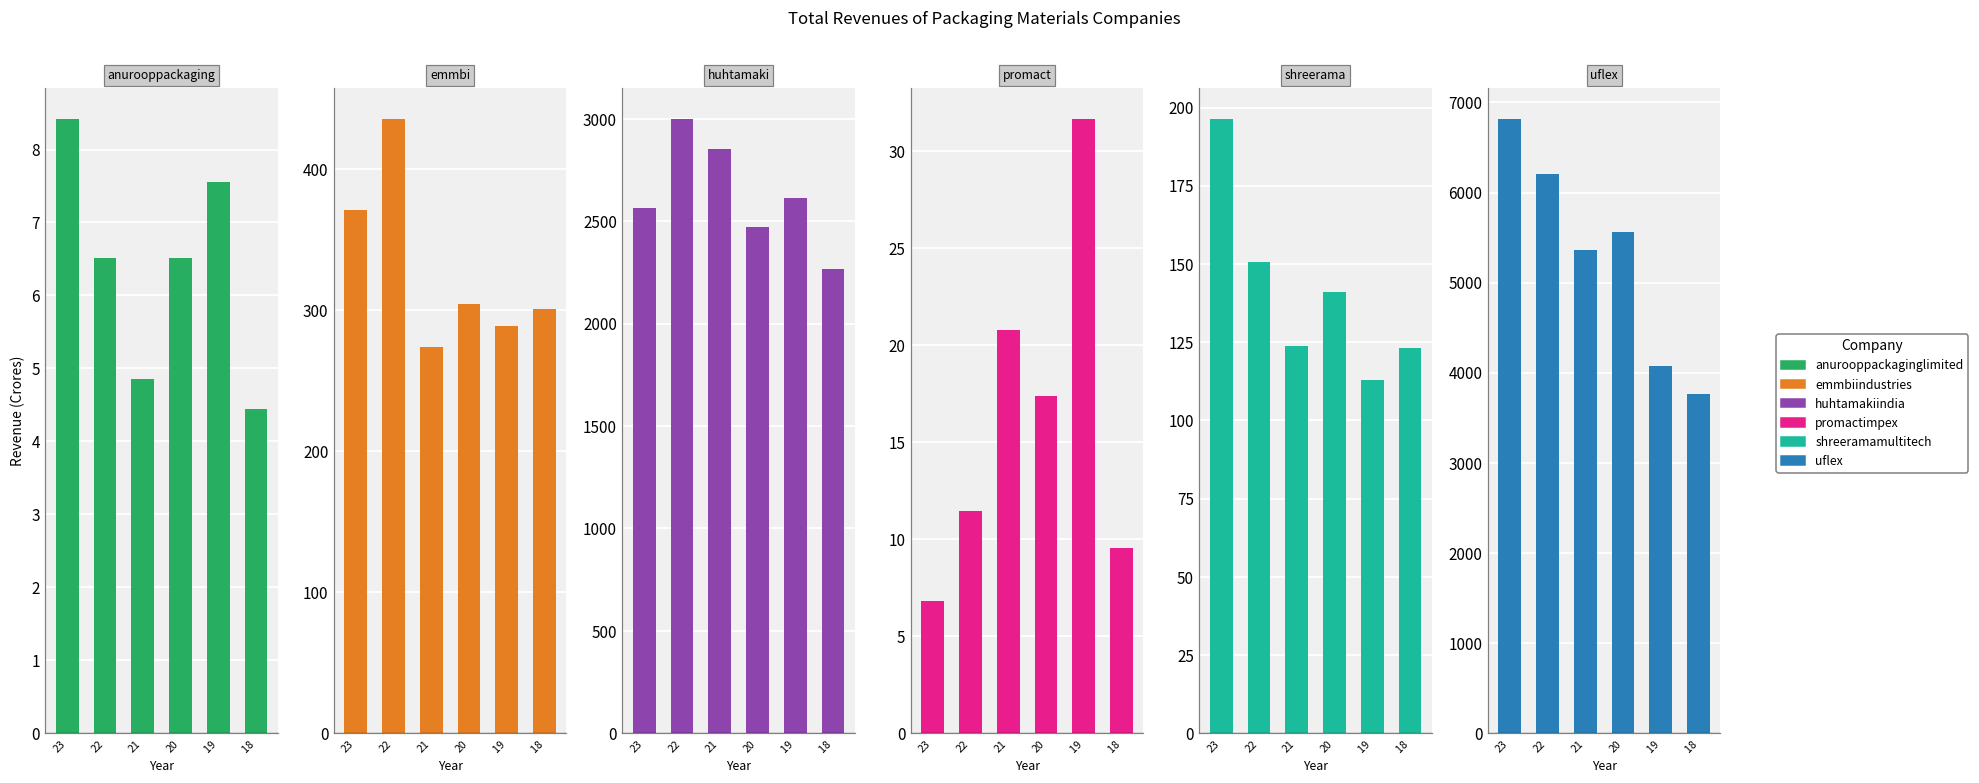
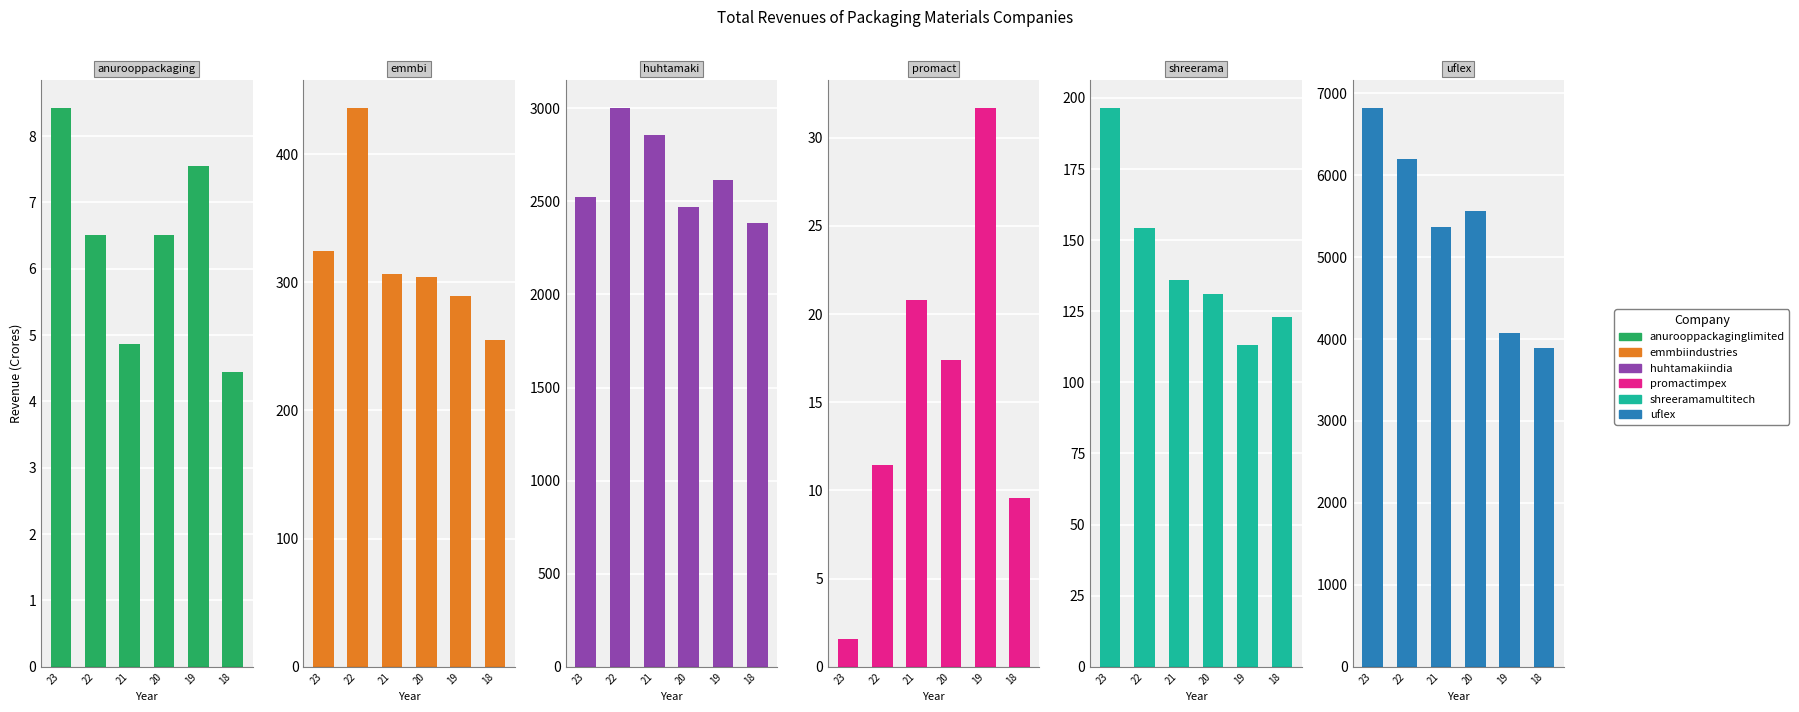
  {
    "anurooppackaging": {
      "23": 8.4,
      "22": 6.5,
      "21": 4.9,
      "20": 6.5,
      "19": 7.6,
      "18": 4.4
    },
    "emmbi": {
-     "23": 371,
+     "23": 325,
      "22": 436,
-     "21": 274,
+     "21": 307,
      "20": 304,
      "19": 289,
-     "18": 301
+     "18": 255
    },
    "huhtamaki": {
-     "23": 2560,
+     "23": 2520,
      "22": 3000,
      "21": 2850,
      "20": 2470,
      "19": 2620,
-     "18": 2270
+     "18": 2390
    },
    "promact": {
-     "23": 6.8,
+     "23": 1.6,
      "22": 11.4,
      "21": 20.8,
      "20": 17.4,
      "19": 31.7,
      "18": 9.6
    },
    "shreerama": {
      "23": 196,
-     "22": 151,
-     "21": 124,
-     "20": 141,
+     "22": 154,
+     "21": 136,
+     "20": 131,
      "19": 113,
      "18": 123
    },
    "uflex": {
      "23": 6800,
      "22": 6200,
      "21": 5400,
      "20": 5600,
      "19": 4100,
-     "18": 3800
+     "18": 3900
    }
  }
